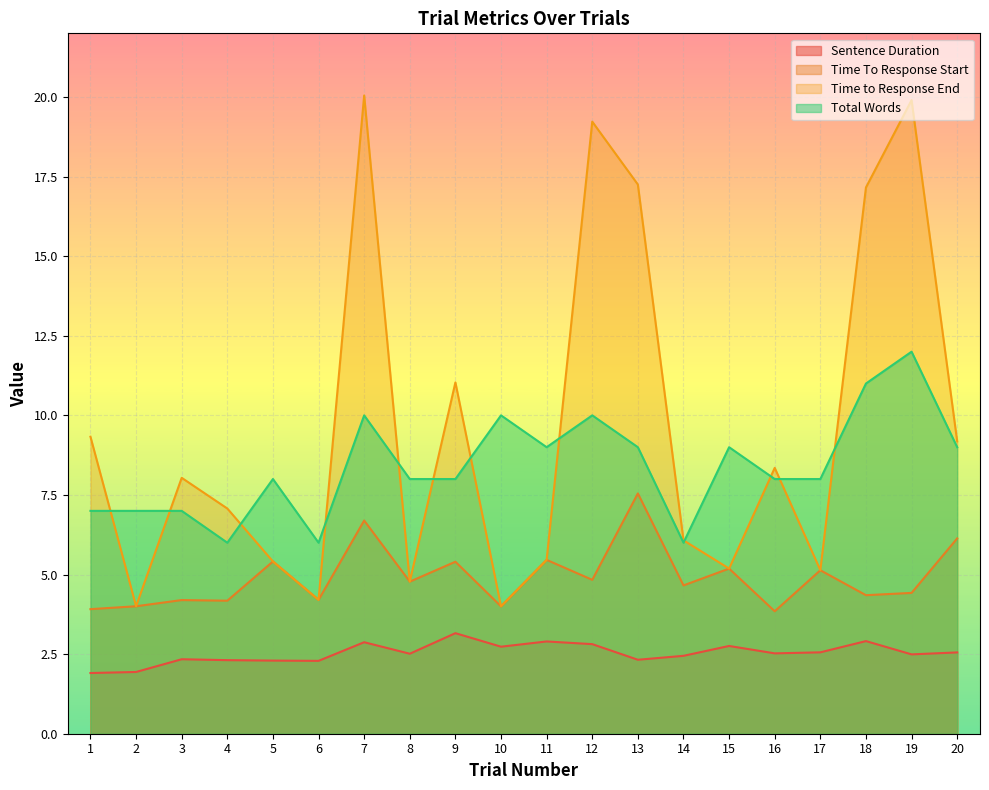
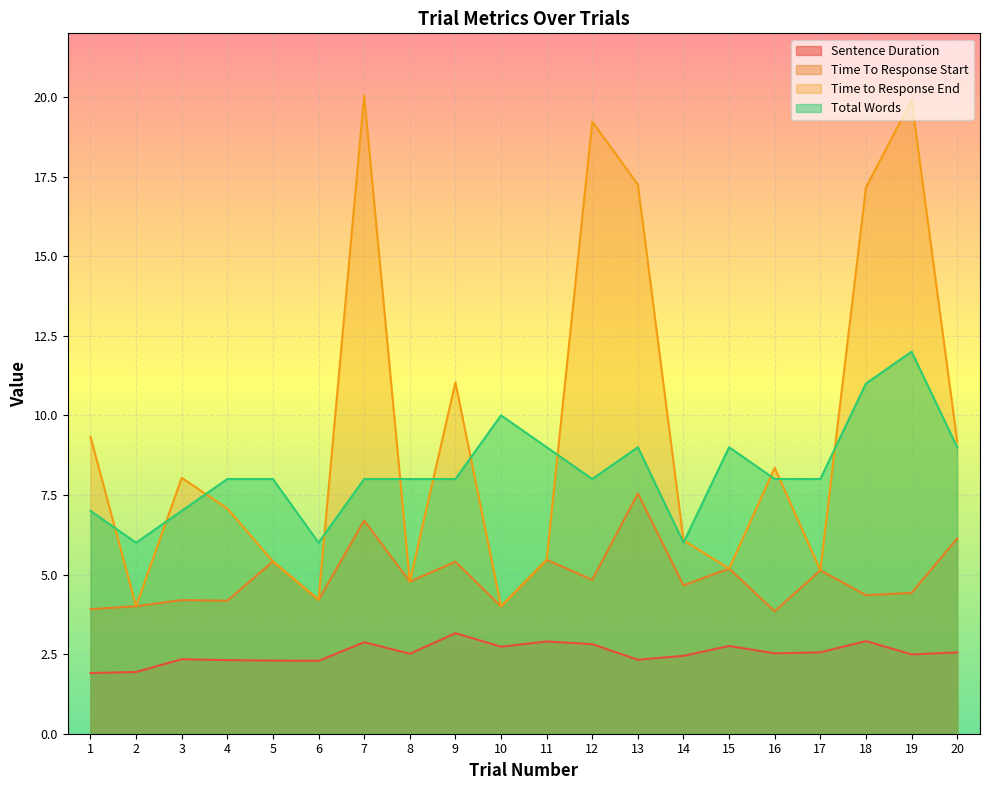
  {
    "Total Words": {
      "1": 7,
-     "2": 7,
+     "2": 6,
      "3": 7,
-     "4": 6,
+     "4": 8,
      "5": 8,
      "6": 6,
-     "7": 10,
+     "7": 8,
      "8": 8,
      "9": 8,
      "10": 10,
      "11": 9,
-     "12": 10,
+     "12": 8,
      "13": 9,
      "15": 9,
      "16": 8,
      "17": 8,
      "18": 11,
      "19": 12,
      "20": 9
    }
  }
